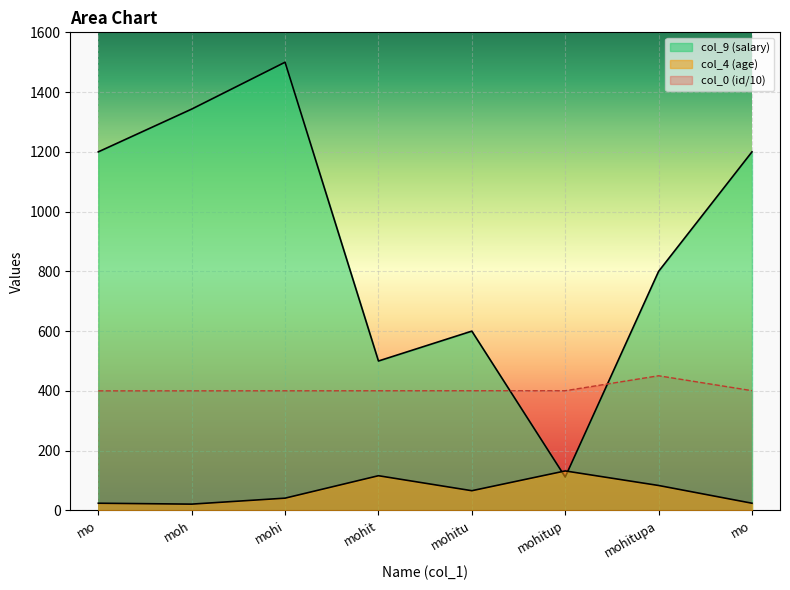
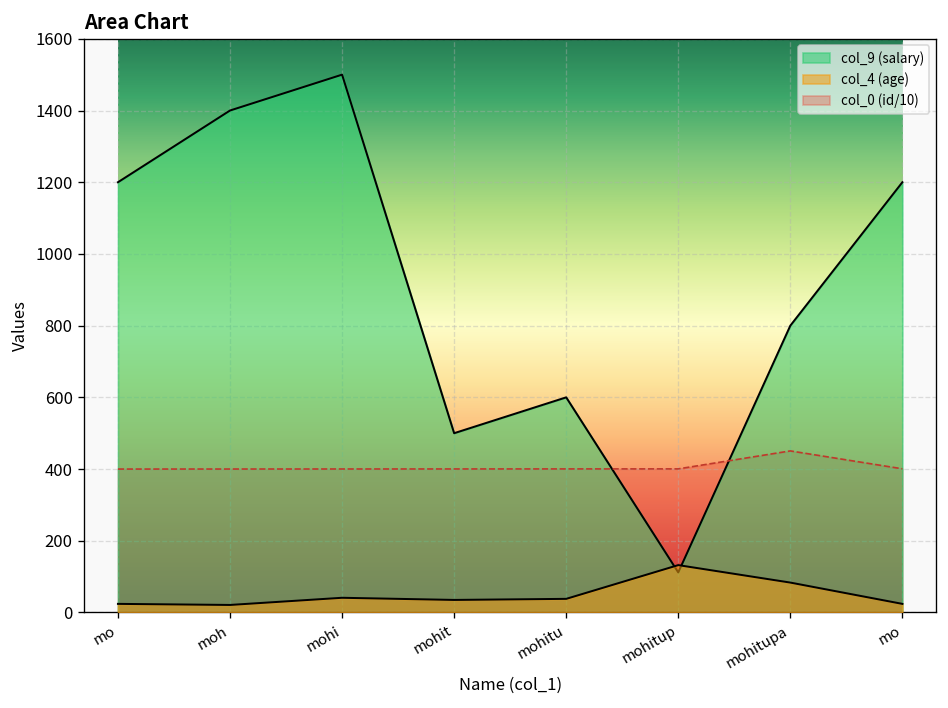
  {
    "col_9 (salary)": {
-     "moh": 1340,
+     "moh": 1400,
      "mohi": 1500,
      "mohit": 500,
      "mohitu": 600,
      "mohitup": 110,
      "mohitupa": 800
    },
    "col_4 (age)": {
      "moh": 20,
      "mohi": 40,
-     "mohit": 120,
-     "mohitu": 70,
+     "mohit": 40,
+     "mohitu": 40,
      "mohitup": 130,
      "mohitupa": 80
    },
    "col_0 (id/10)": {
      "moh": 400,
      "mohi": 400,
      "mohit": 400,
      "mohitu": 400,
      "mohitup": 400,
      "mohitupa": 450
    }
  }
